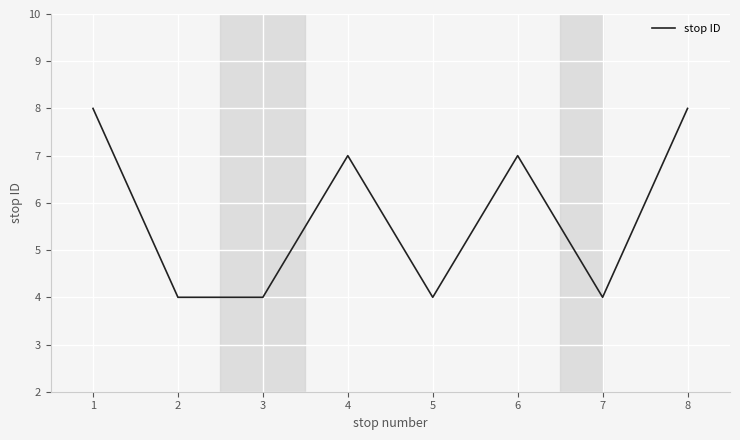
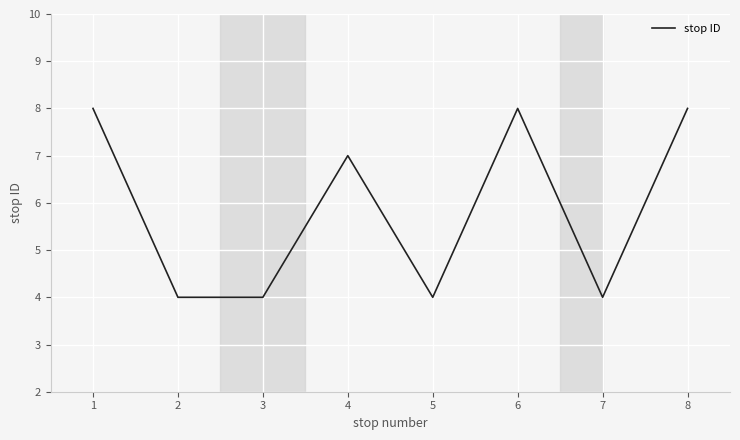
  {
    "1": 8,
    "2": 4,
    "3": 4,
    "4": 7,
    "5": 4,
-   "6": 7,
+   "6": 8,
    "7": 4,
    "8": 8
  }
